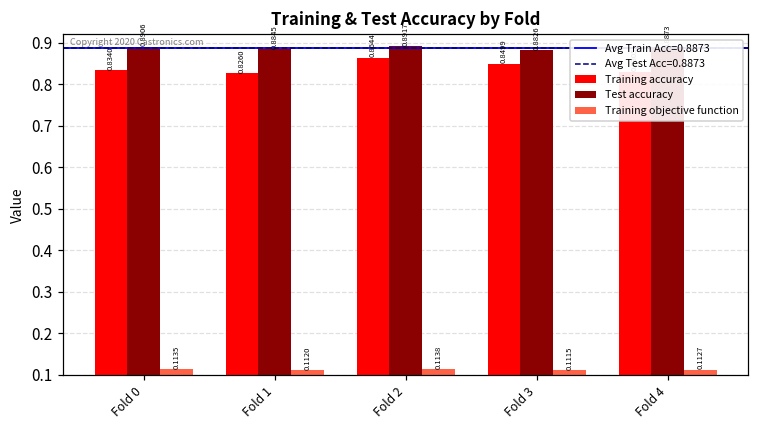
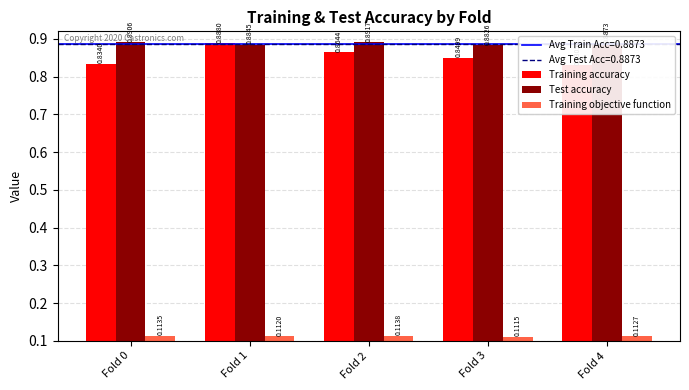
  {
    "Training accuracy": {
      "Fold 0": 0.8340,
-     "Fold 1": 0.8260,
+     "Fold 1": 0.8880,
      "Fold 2": 0.8644,
      "Fold 3": 0.8499
    },
    "Test accuracy": {
      "Fold 1": 0.8845,
      "Fold 2": 0.8917,
      "Fold 3": 0.8826
    },
    "Training objective function": {
      "Fold 0": 0.1135,
      "Fold 1": 0.1120,
      "Fold 2": 0.1138,
      "Fold 3": 0.1115,
      "Fold 4": 0.1127
    }
  }
